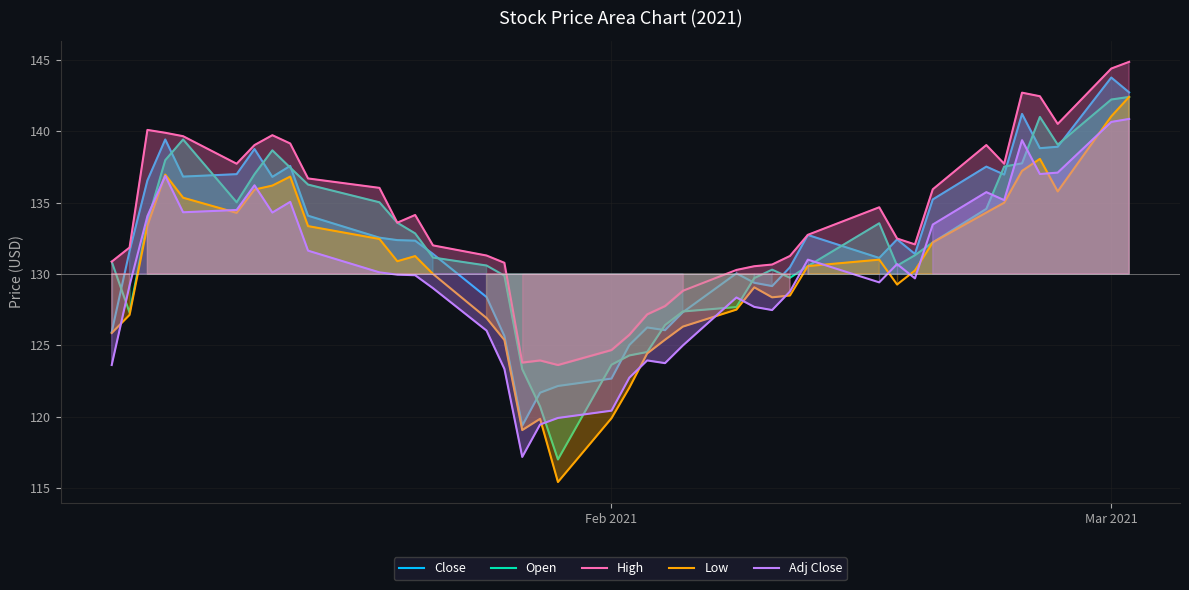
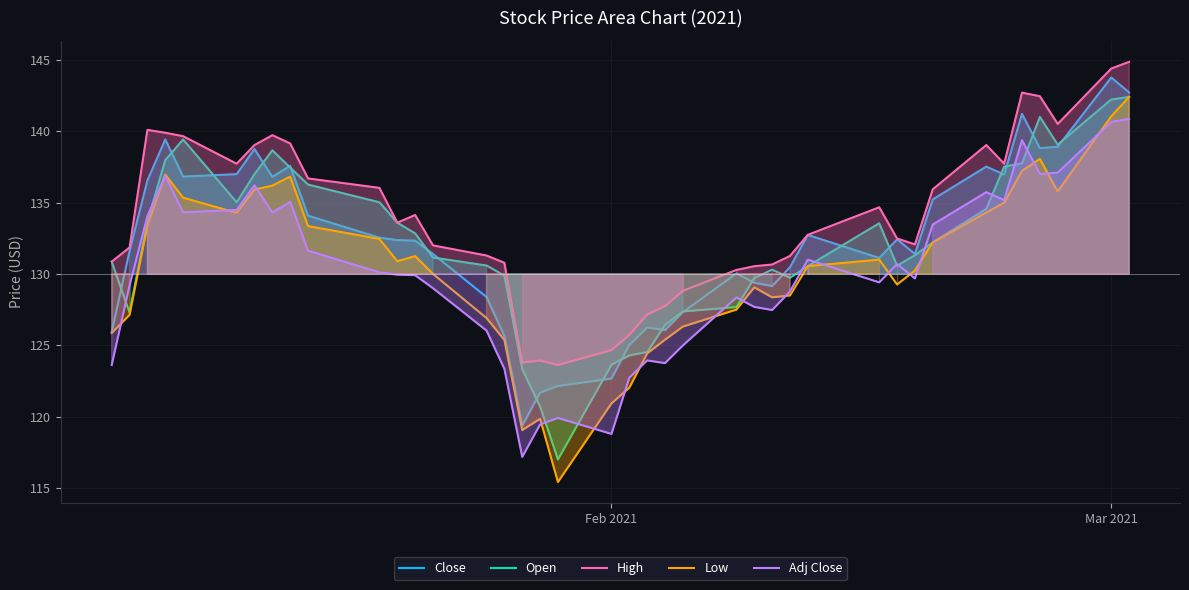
  {
    "Close": {
      "Feb 2021": 122.7,
      "Mar 2021": 143.8
    },
    "Open": {
      "Feb 2021": 123.6,
      "Mar 2021": 142.2
    },
    "Low": {
-     "Feb 2021": 119.9,
+     "Feb 2021": 120.9,
      "Mar 2021": 141.0
    },
    "Adj Close": {
-     "Feb 2021": 120.4,
+     "Feb 2021": 118.8,
      "Mar 2021": 140.7
    }
  }
